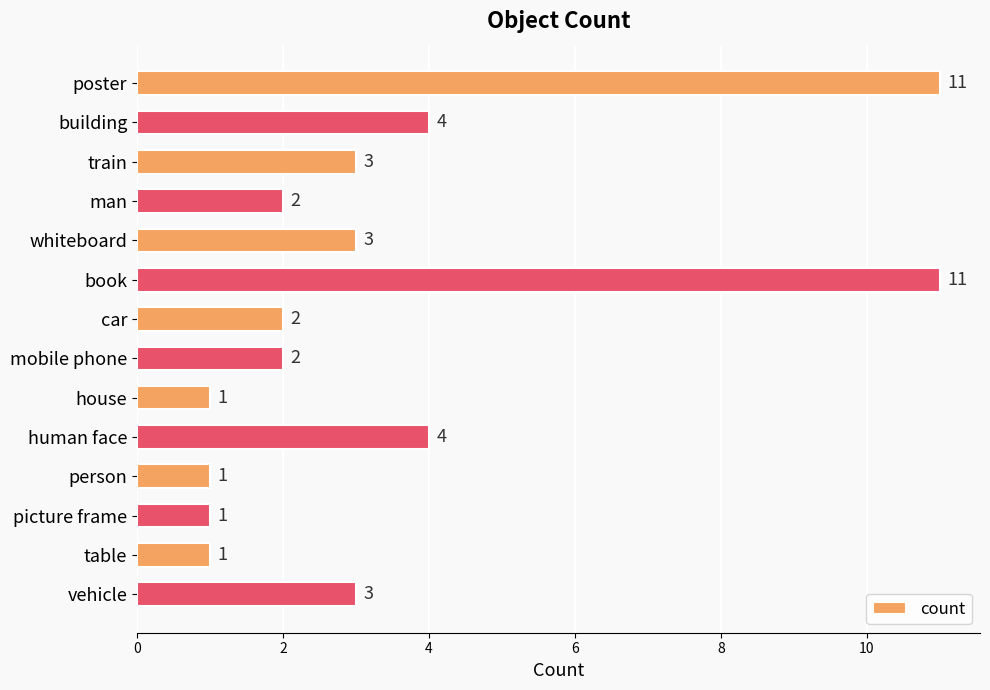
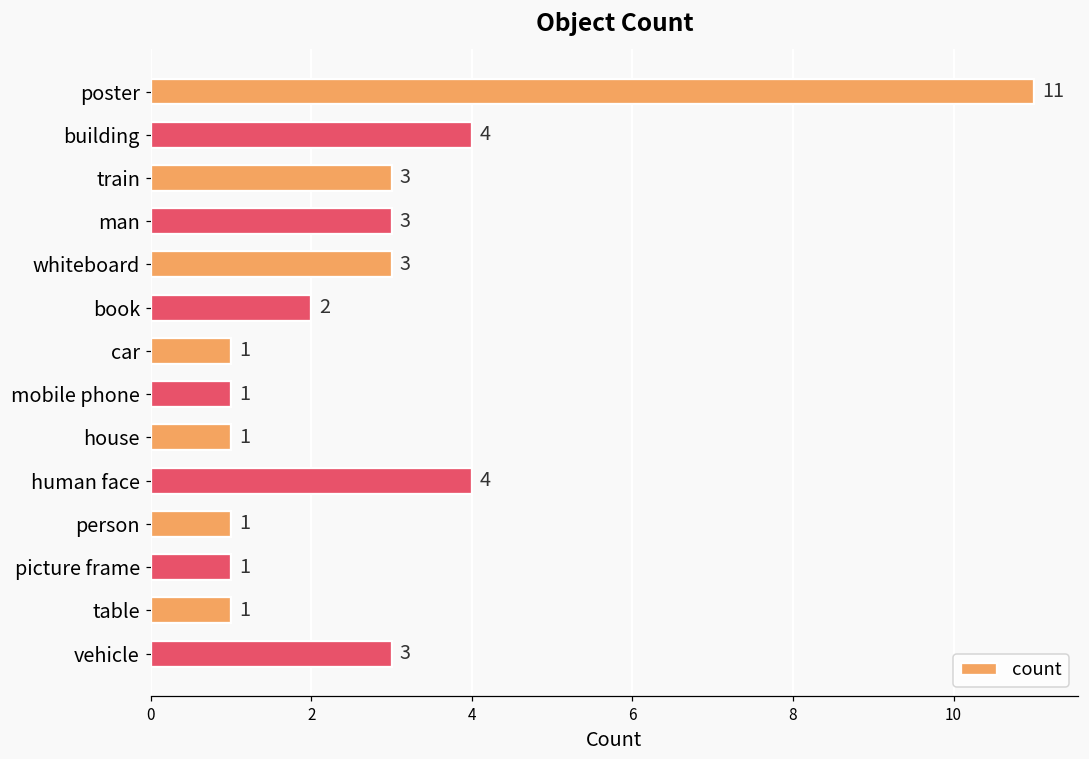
  {
    "poster": 11,
    "building": 4,
    "train": 3,
-   "man": 2,
+   "man": 3,
    "whiteboard": 3,
-   "book": 11,
-   "car": 2,
-   "mobile phone": 2,
+   "book": 2,
+   "car": 1,
+   "mobile phone": 1,
    "house": 1,
    "human face": 4,
    "person": 1,
    "picture frame": 1,
    "table": 1,
    "vehicle": 3
  }
